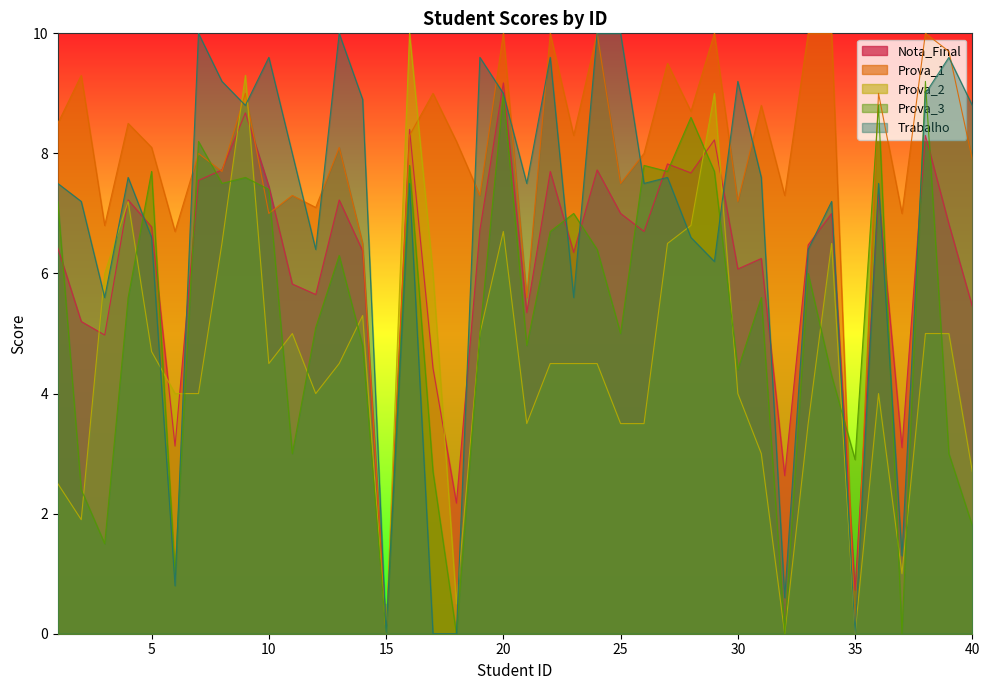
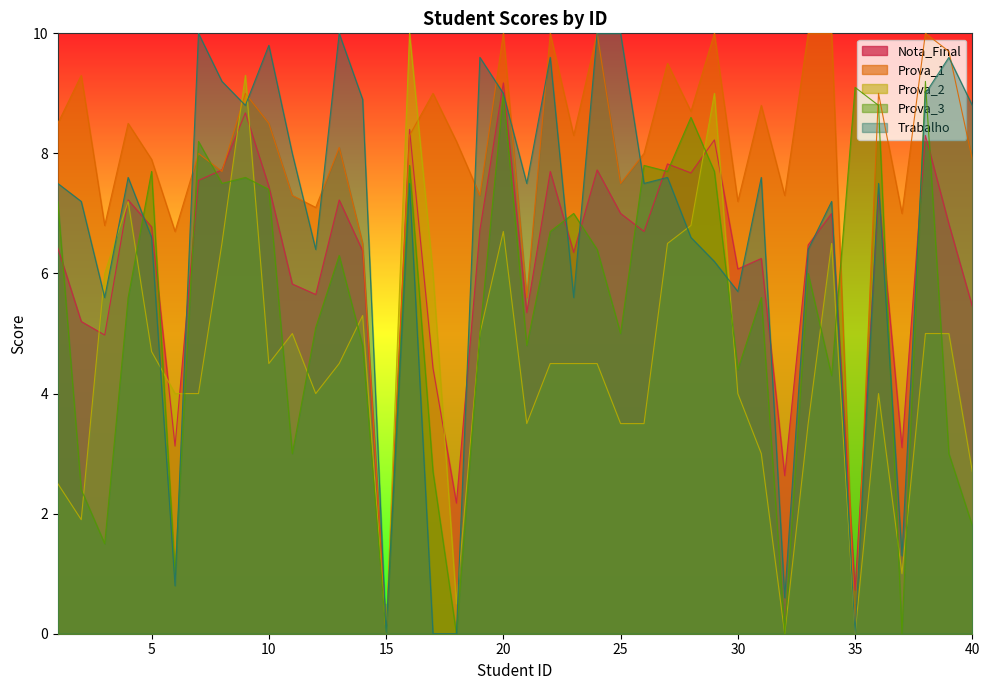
  {
    "Nota_Final": {
      "5": 6.8,
      "10": 7.5,
      "20": 9.2,
      "25": 7.0,
      "30": 6.1,
      "35": 0.7,
      "40": 5.5
    },
    "Prova_1": {
-     "5": 8.1,
-     "10": 7.0,
+     "5": 7.9,
+     "10": 8.5,
      "20": 10.0,
      "25": 7.5,
      "30": 7.2,
      "40": 7.9
    },
    "Prova_2": {
      "5": 4.7,
      "10": 4.5,
      "20": 6.7,
      "25": 3.5,
      "30": 4.0,
      "40": 2.7
    },
    "Prova_3": {
      "5": 7.7,
      "10": 7.4,
      "25": 5.0,
      "30": 4.4,
-     "35": 2.9,
+     "35": 9.1,
      "40": 1.8
    },
    "Trabalho": {
      "5": 6.6,
-     "10": 9.6,
+     "10": 9.8,
      "25": 10.0,
-     "30": 9.2,
+     "30": 5.7,
      "40": 8.8
    }
  }
